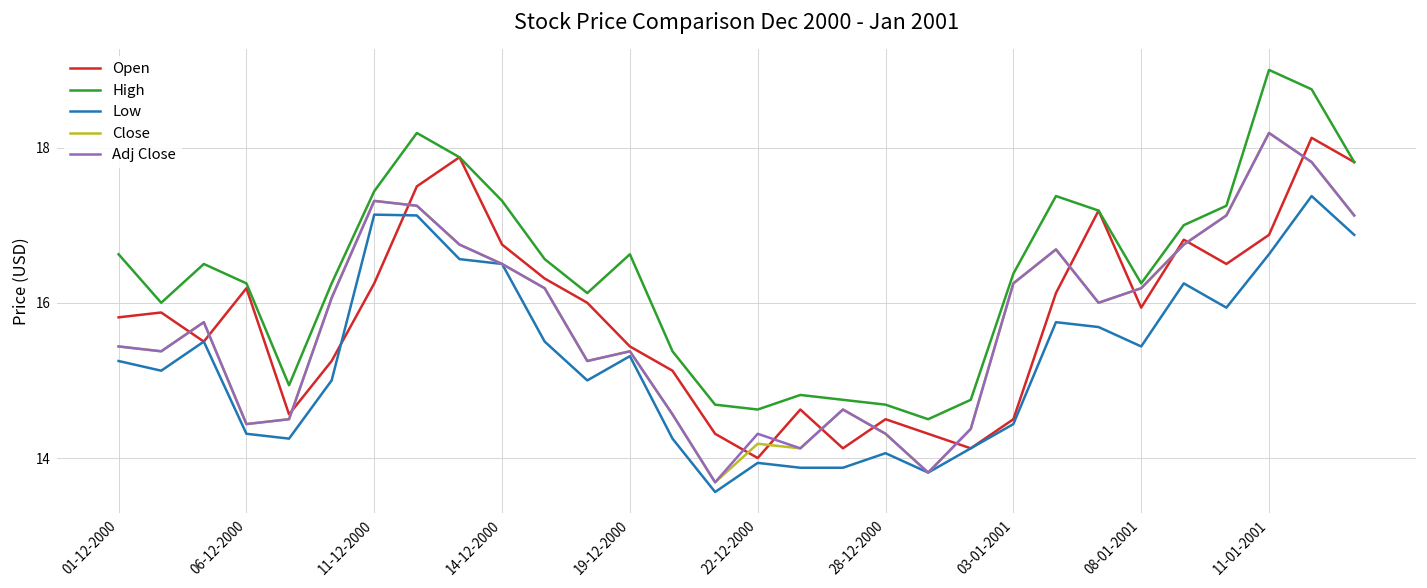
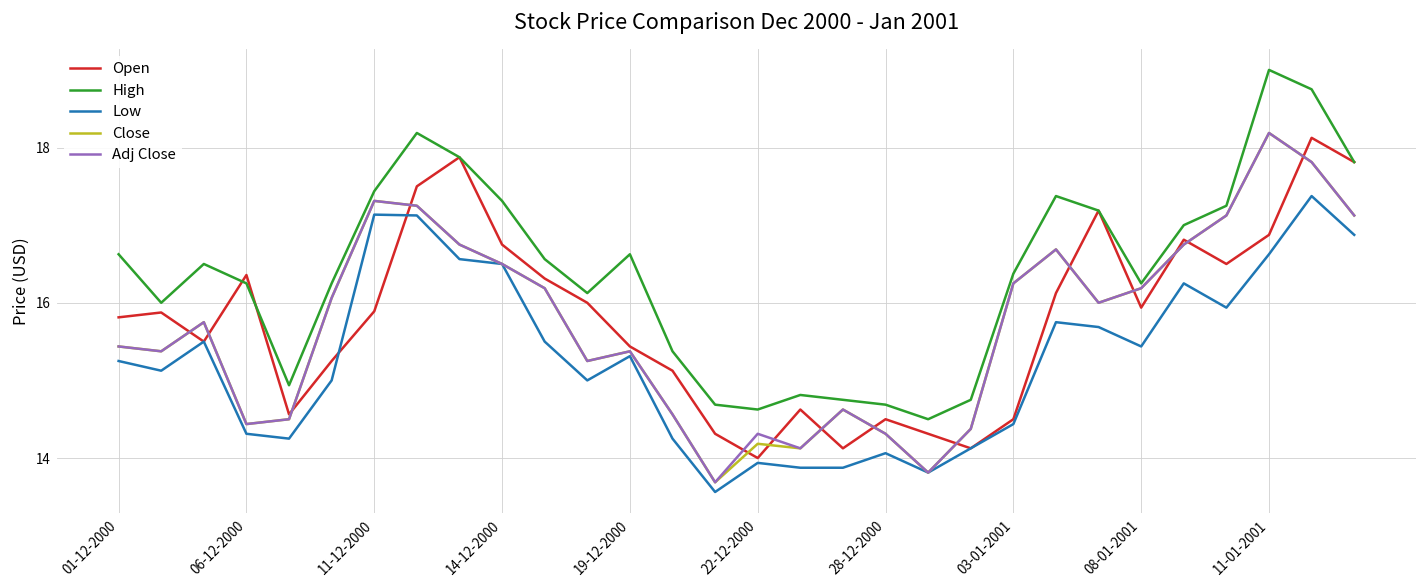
  {
    "Open": {
      "01-12-2000": 15.8,
-     "06-12-2000": 16.2,
-     "11-12-2000": 16.3,
+     "06-12-2000": 16.4,
+     "11-12-2000": 15.9,
      "14-12-2000": 16.8,
      "19-12-2000": 15.4,
      "22-12-2000": 14.0,
      "28-12-2000": 14.5,
      "03-01-2001": 14.5,
      "08-01-2001": 15.9,
      "11-01-2001": 16.9
    },
    "High": {
      "01-12-2000": 16.6,
      "06-12-2000": 16.3,
      "11-12-2000": 17.4,
      "14-12-2000": 17.3,
      "19-12-2000": 16.6,
      "22-12-2000": 14.6,
      "28-12-2000": 14.7,
      "03-01-2001": 16.4,
      "08-01-2001": 16.3,
      "11-01-2001": 19.0
    },
    "Low": {
      "01-12-2000": 15.3,
      "06-12-2000": 14.3,
      "11-12-2000": 17.1,
      "19-12-2000": 15.3,
      "22-12-2000": 13.9,
      "28-12-2000": 14.1,
      "03-01-2001": 14.4,
      "08-01-2001": 15.4,
      "11-01-2001": 16.6
    },
    "Close": {
      "22-12-2000": 14.2
    },
    "Adj Close": {
      "22-12-2000": 14.3
    }
  }
